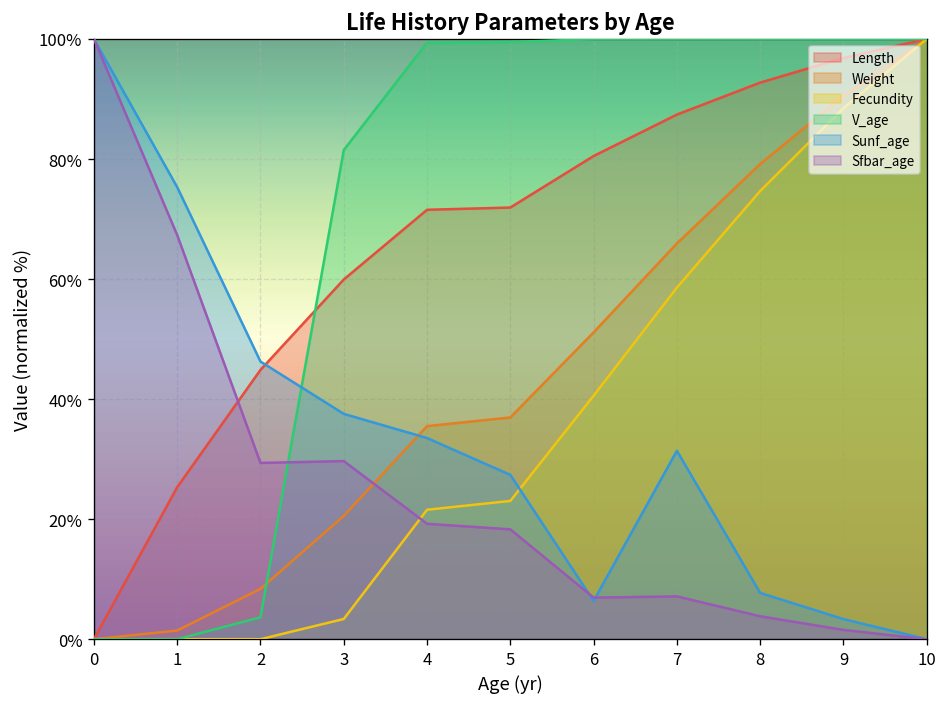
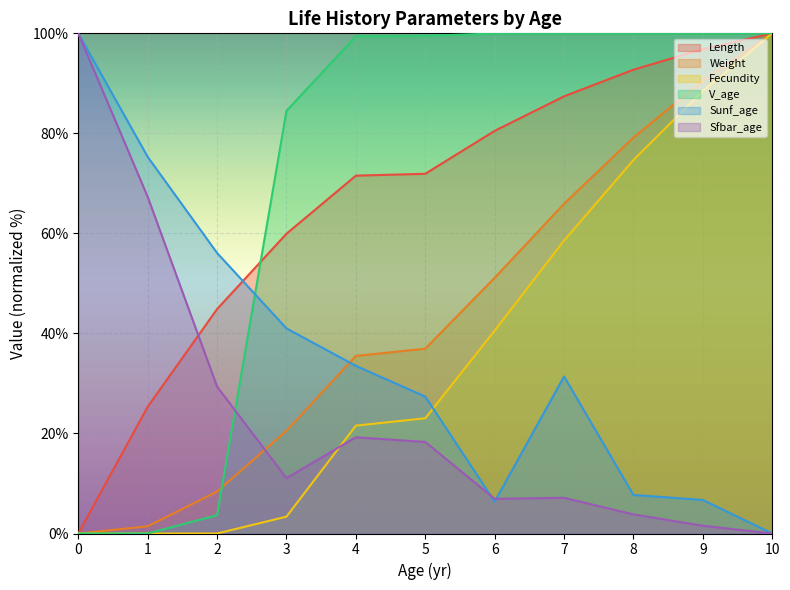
  {
    "V_age": {
      "2": "4%",
-     "3": "82%",
+     "3": "85%",
      "4": "99%",
      "5": "100%",
      "6": "100%",
      "7": "100%",
      "8": "100%",
      "9": "100%"
    },
    "Sunf_age": {
      "1": "75%",
-     "2": "46%",
-     "3": "38%",
+     "2": "56%",
+     "3": "41%",
      "4": "34%",
      "5": "27%",
      "6": "6%",
      "7": "31%",
      "8": "8%",
-     "9": "3%"
+     "9": "7%"
    },
    "Sfbar_age": {
      "1": "67%",
      "2": "29%",
-     "3": "30%",
+     "3": "11%",
      "4": "19%",
      "5": "18%",
      "6": "7%",
      "7": "7%",
      "8": "4%",
      "9": "2%"
    }
  }
